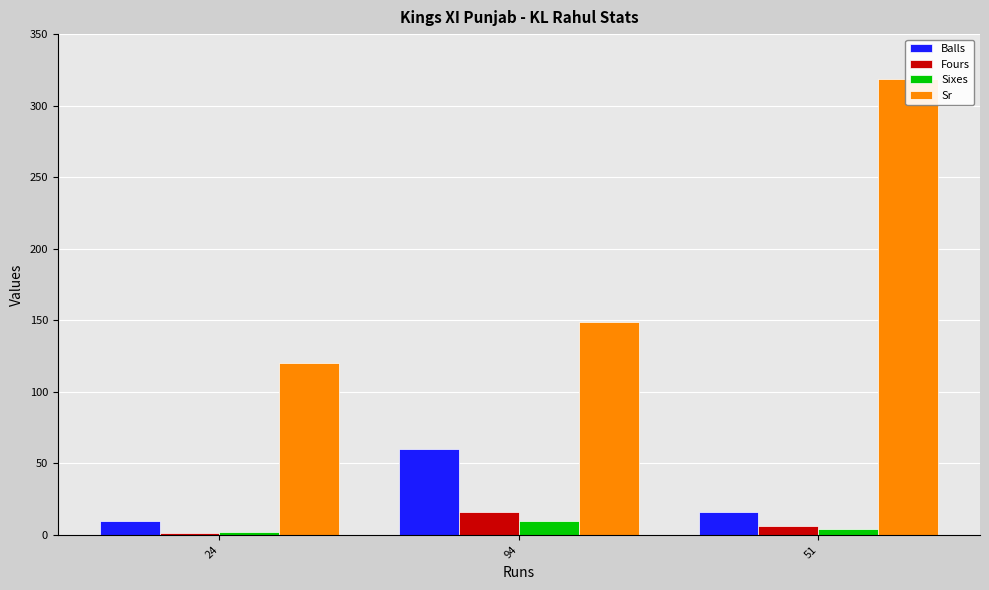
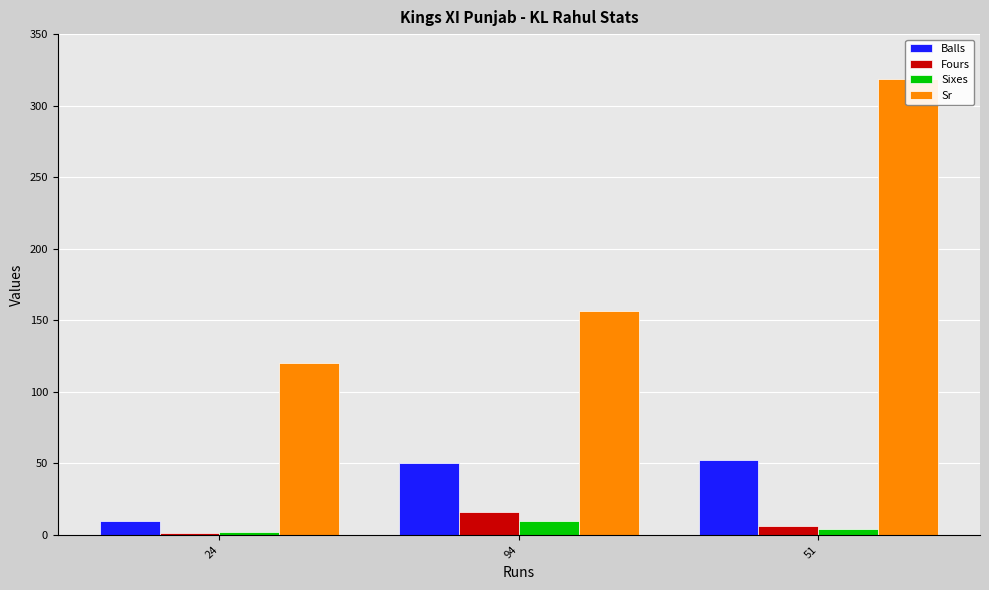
  {
    "Balls": {
      "24": 10,
-     "94": 60,
-     "51": 16
+     "94": 50,
+     "51": 52
    },
    "Fours": {
      "94": 16,
      "51": 6
    },
    "Sixes": {
      "24": 2,
      "94": 10,
      "51": 4
    },
    "Sr": {
      "24": 120,
-     "94": 149
+     "94": 157
    }
  }
